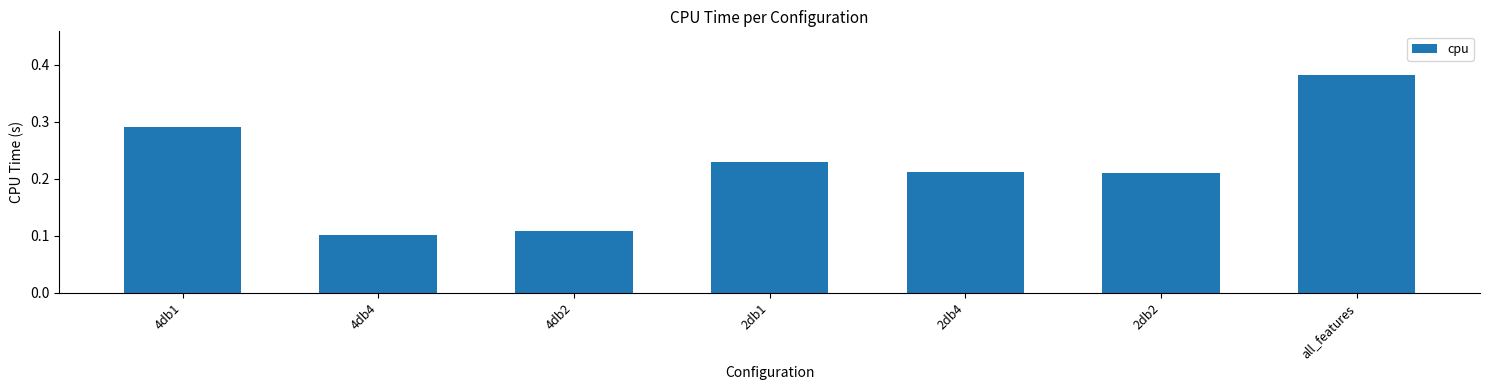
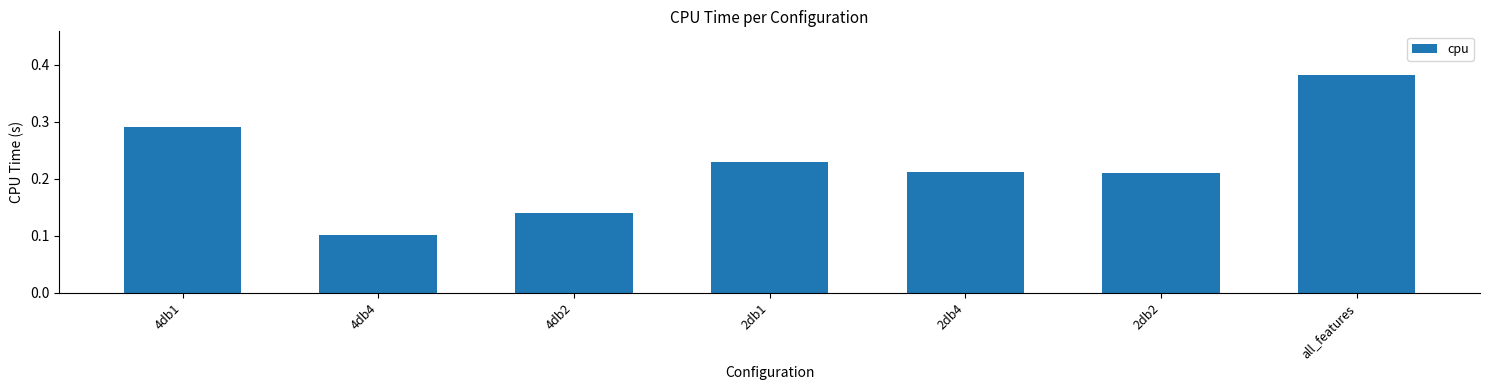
  {
    "4db1": 0.29,
    "4db4": 0.10,
-   "4db2": 0.11,
+   "4db2": 0.14,
    "2db1": 0.23,
    "2db4": 0.21,
    "2db2": 0.21,
    "all_features": 0.38
  }
